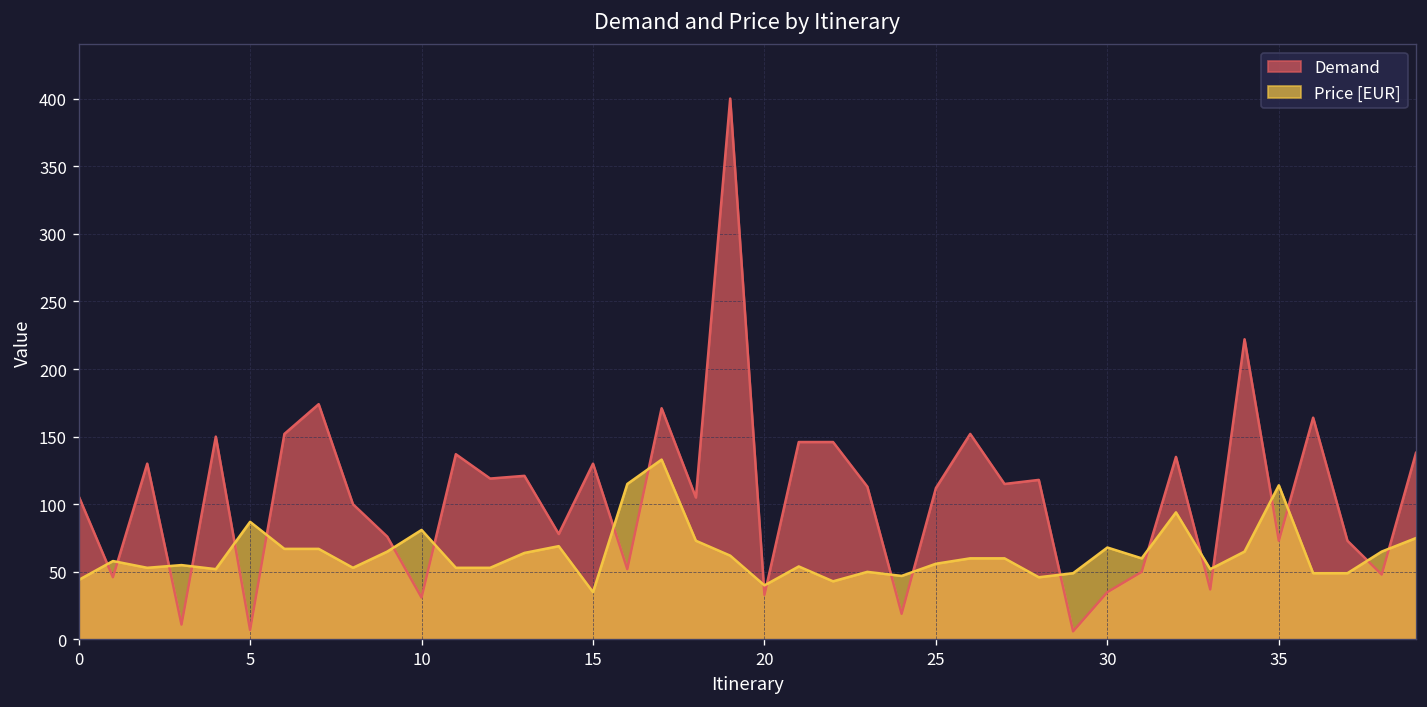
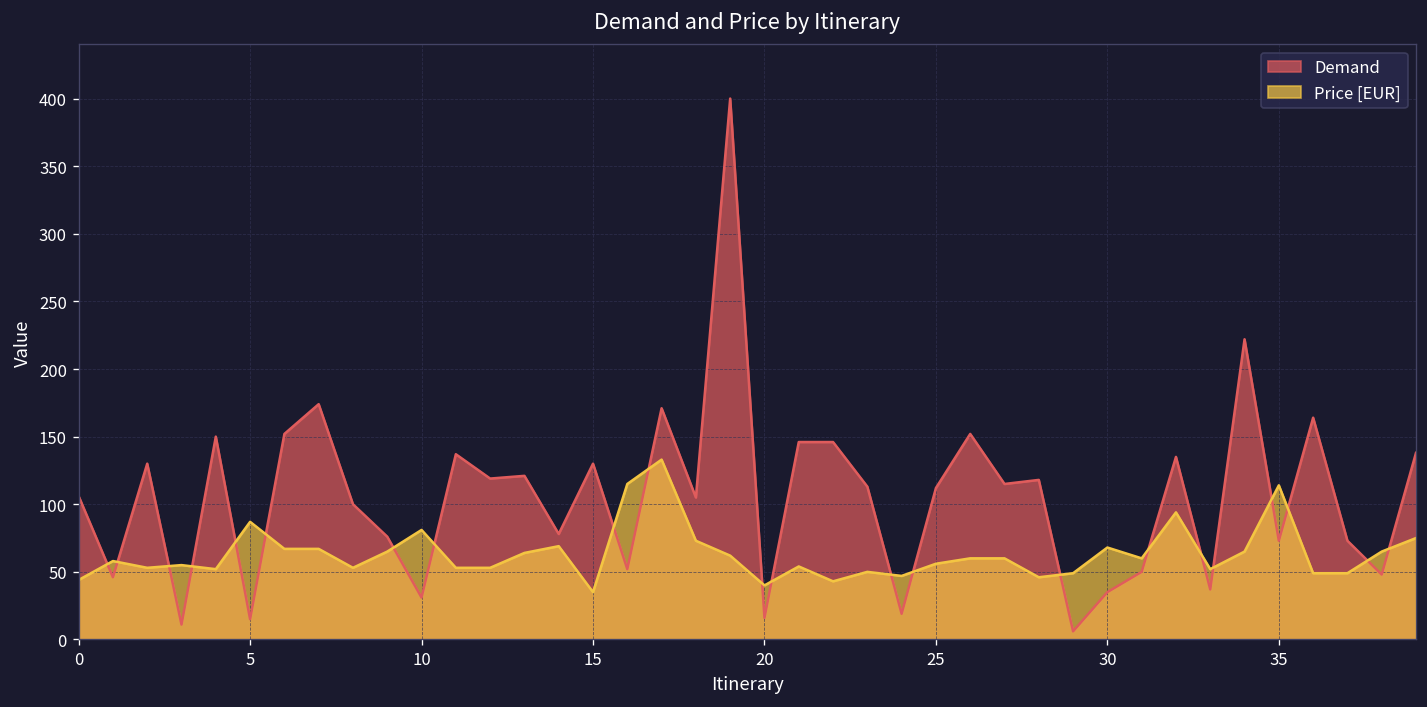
  {
    "Demand": {
      "0": 106,
-     "5": 7,
+     "5": 15,
      "10": 31,
      "15": 130,
-     "20": 33,
+     "20": 16,
      "25": 112,
      "30": 35,
      "35": 73
    },
    "Price [EUR]": {
      "0": 44,
      "5": 87,
      "10": 81,
      "15": 35,
      "20": 40,
      "25": 56,
      "30": 68,
      "35": 114
    }
  }
